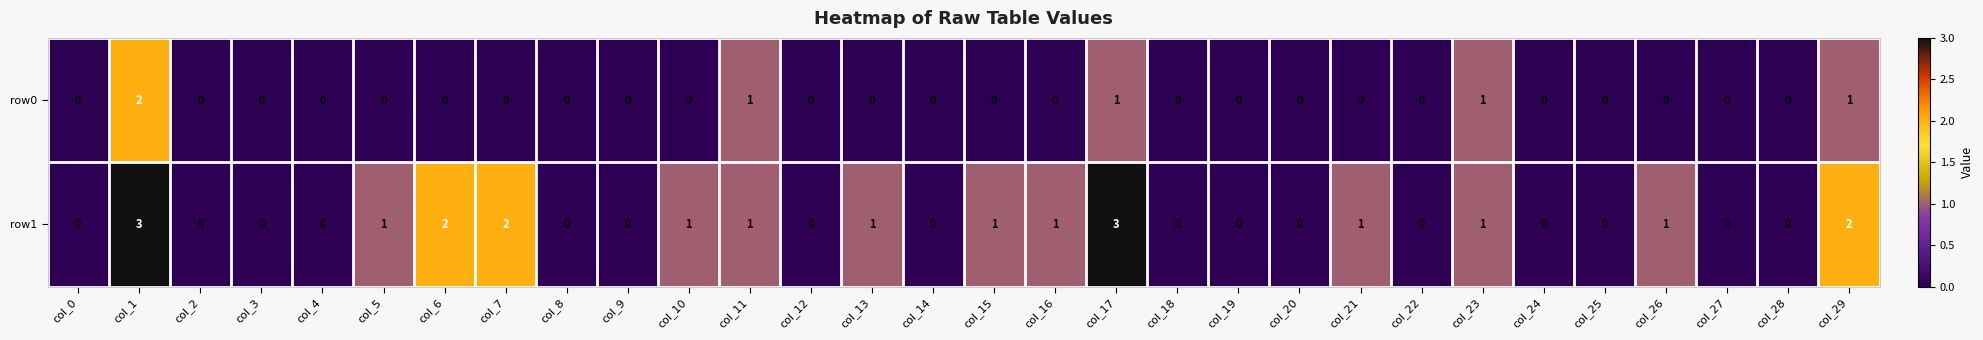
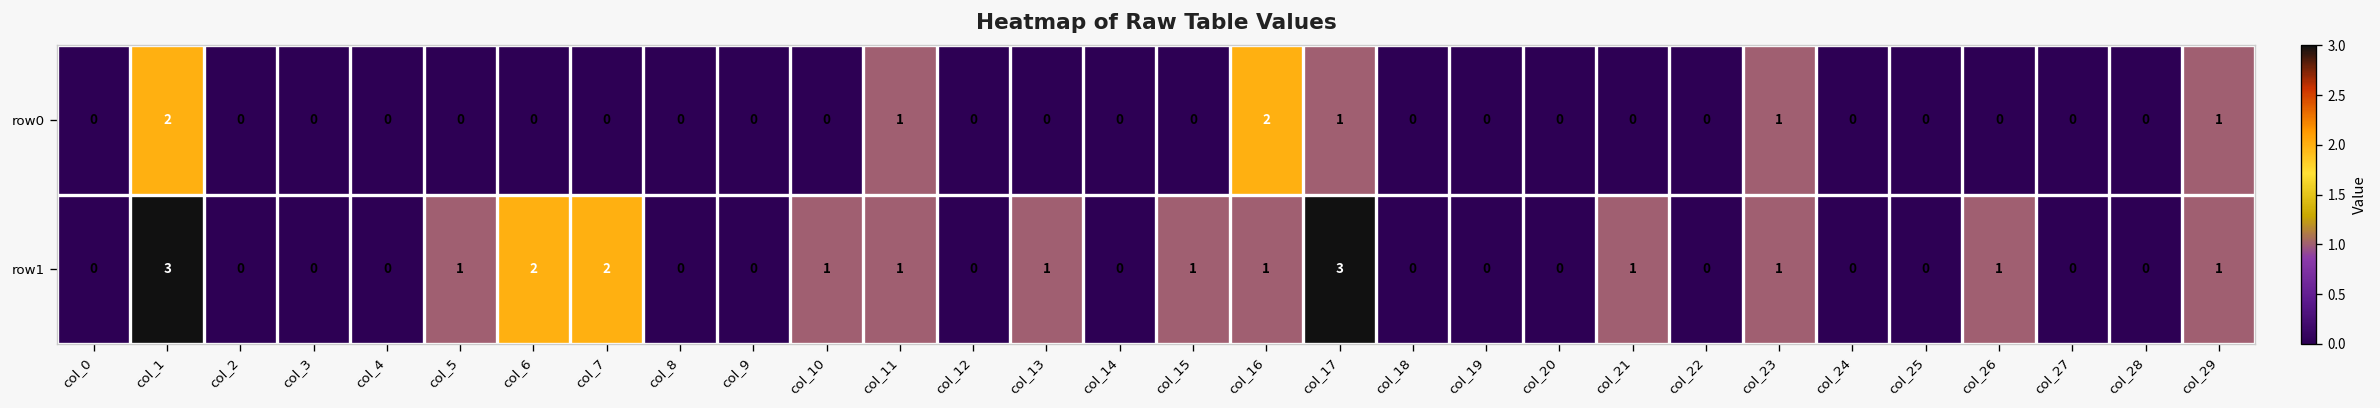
  {
    "row0": {
      "col_0": 0,
      "col_1": 2,
      "col_2": 0,
      "col_3": 0,
      "col_4": 0,
      "col_5": 0,
      "col_6": 0,
      "col_7": 0,
      "col_8": 0,
      "col_9": 0,
      "col_10": 0,
      "col_11": 1,
      "col_12": 0,
      "col_13": 0,
      "col_14": 0,
      "col_15": 0,
-     "col_16": 0,
+     "col_16": 2,
      "col_17": 1,
      "col_18": 0,
      "col_19": 0,
      "col_20": 0,
      "col_21": 0,
      "col_22": 0,
      "col_23": 1,
      "col_24": 0,
      "col_25": 0,
      "col_26": 0,
      "col_27": 0,
      "col_28": 0,
      "col_29": 1
    },
    "row1": {
      "col_0": 0,
      "col_1": 3,
      "col_2": 0,
      "col_3": 0,
      "col_4": 0,
      "col_5": 1,
      "col_6": 2,
      "col_7": 2,
      "col_8": 0,
      "col_9": 0,
      "col_10": 1,
      "col_11": 1,
      "col_12": 0,
      "col_13": 1,
      "col_14": 0,
      "col_15": 1,
      "col_16": 1,
      "col_17": 3,
      "col_18": 0,
      "col_19": 0,
      "col_20": 0,
      "col_21": 1,
      "col_22": 0,
      "col_23": 1,
      "col_24": 0,
      "col_25": 0,
      "col_26": 1,
      "col_27": 0,
      "col_28": 0,
-     "col_29": 2
+     "col_29": 1
    }
  }
